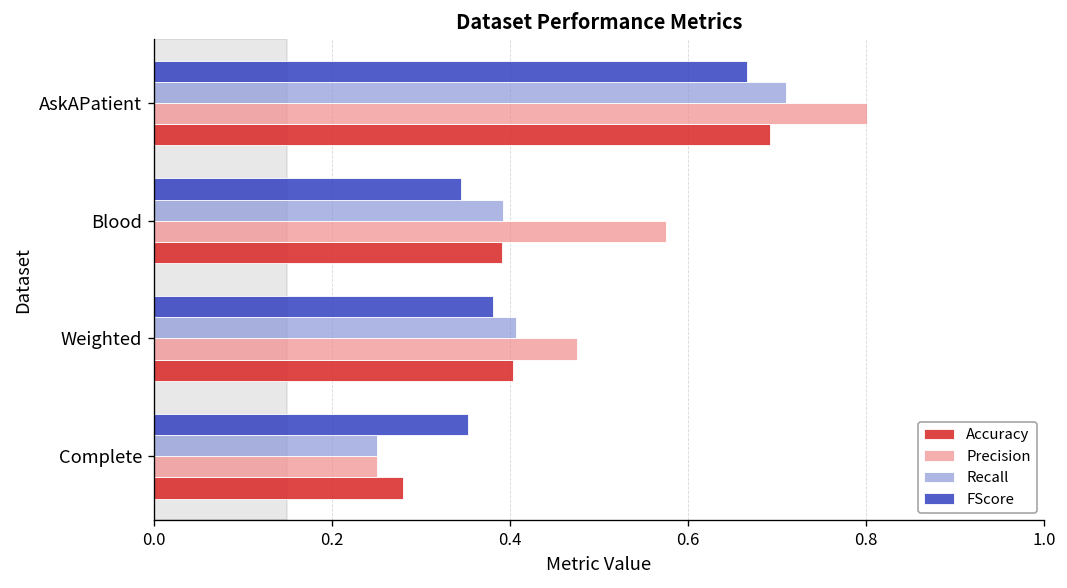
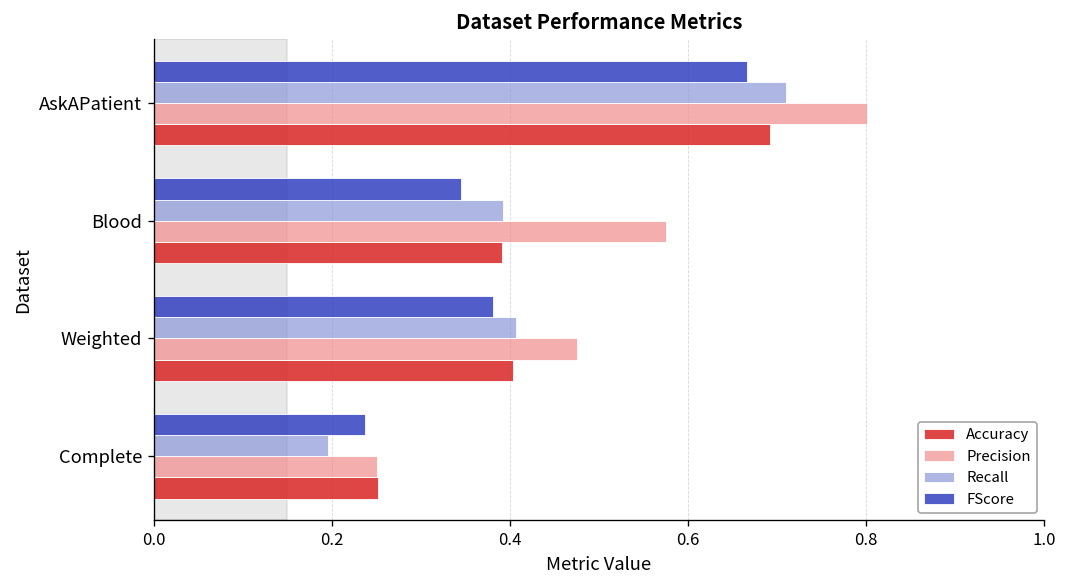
  {
    "Accuracy": {
      "AskAPatient": 0.69,
      "Blood": 0.39,
      "Weighted": 0.40,
-     "Complete": 0.28
+     "Complete": 0.25
    },
    "Precision": {
      "AskAPatient": 0.80,
      "Blood": 0.57,
      "Weighted": 0.48,
      "Complete": 0.25
    },
    "Recall": {
      "AskAPatient": 0.71,
      "Blood": 0.39,
      "Weighted": 0.41,
-     "Complete": 0.25
+     "Complete": 0.20
    },
    "FScore": {
      "AskAPatient": 0.67,
      "Blood": 0.35,
      "Weighted": 0.38,
-     "Complete": 0.35
+     "Complete": 0.24
    }
  }
